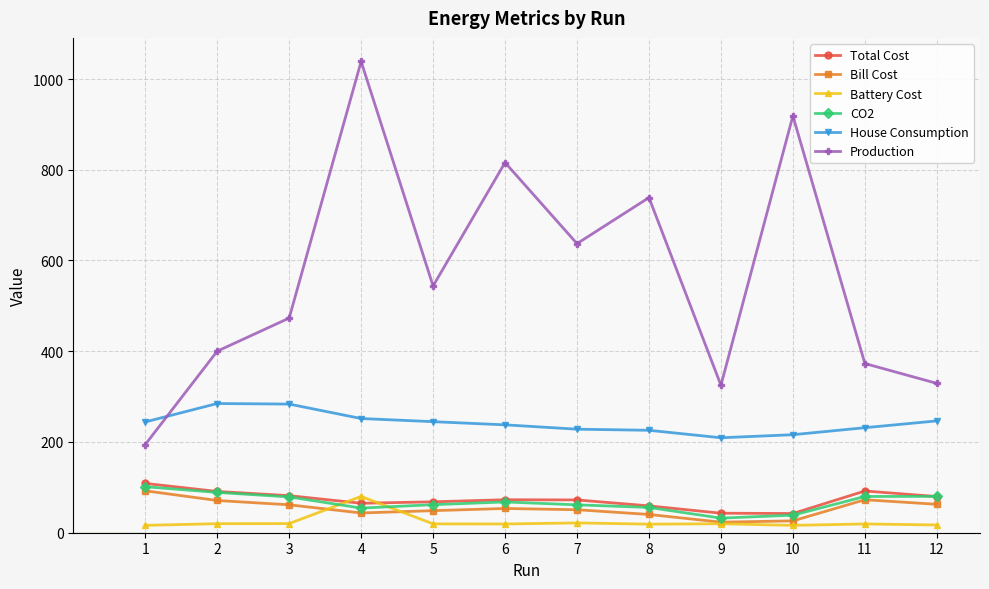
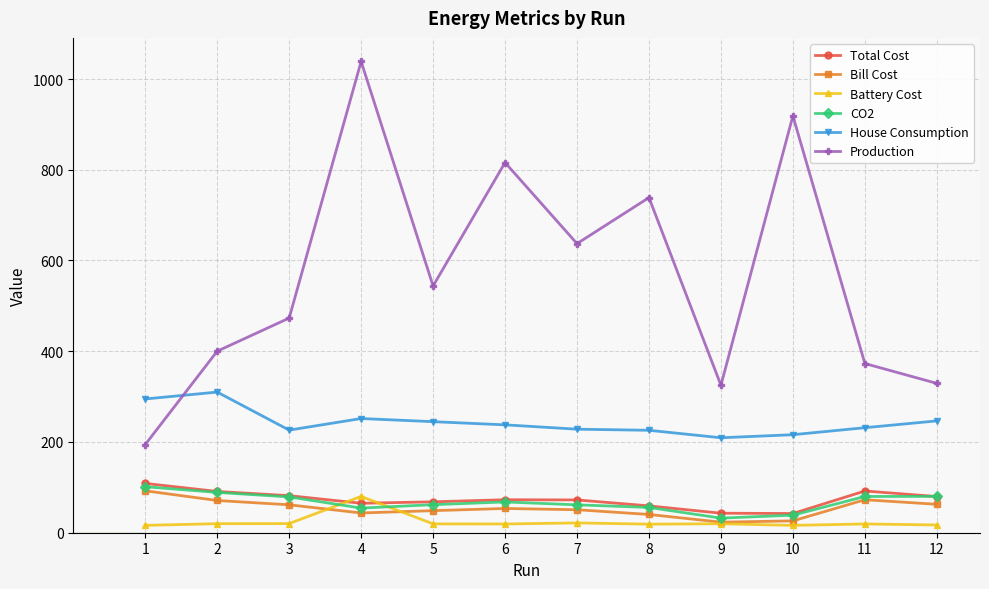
  {
    "Battery Cost": {
      "1": 20,
      "2": 20,
      "3": 20,
      "4": 80,
      "5": 20,
      "6": 20,
      "7": 20,
      "8": 20,
      "10": 20,
      "11": 20,
      "12": 20
    },
    "CO2": {
      "1": 100,
      "4": 50,
      "5": 60,
      "7": 60,
      "9": 30,
      "11": 80
    },
    "House Consumption": {
-     "1": 240,
-     "2": 280,
-     "3": 280,
+     "1": 290,
+     "2": 310,
+     "3": 230,
      "4": 250,
      "5": 240,
      "6": 240,
      "7": 230,
      "8": 230,
      "9": 210,
      "10": 220,
      "11": 230,
      "12": 250
    },
    "Production": {
      "1": 190,
      "2": 400,
      "3": 470,
      "4": 1040,
      "5": 540,
      "6": 820,
      "7": 640,
      "8": 740,
      "9": 330,
      "10": 920,
      "11": 370,
      "12": 330
    }
  }
